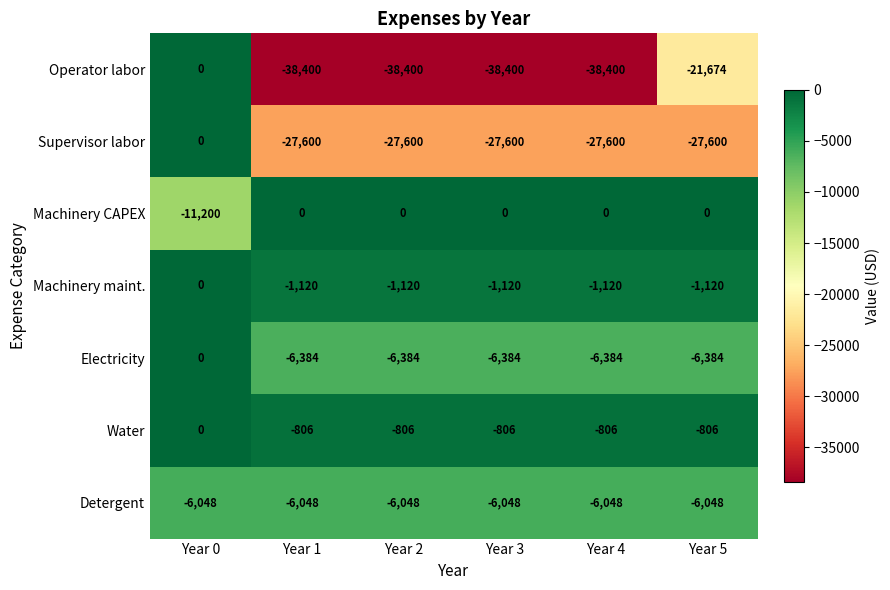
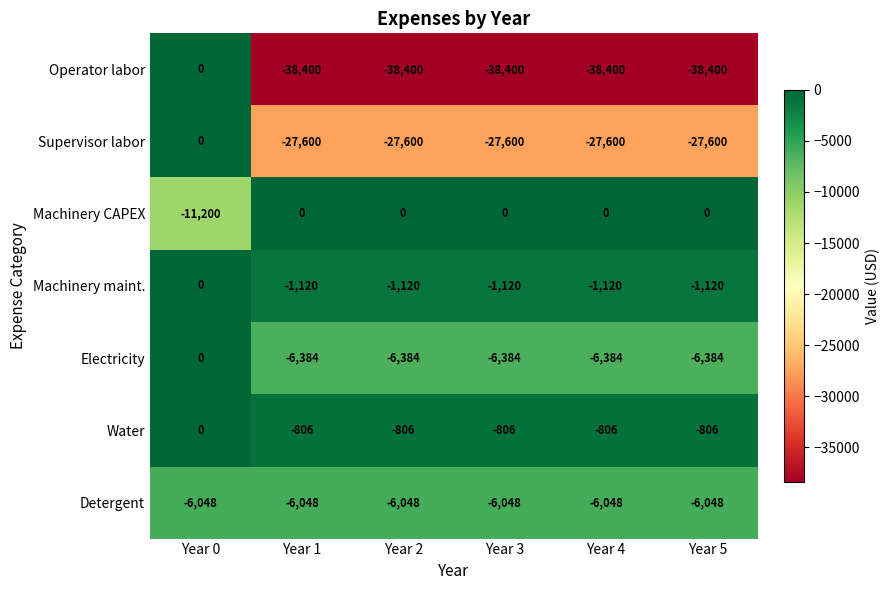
  {
    "Operator labor": {
      "Year 0": "0",
      "Year 1": "-38,400",
      "Year 2": "-38,400",
      "Year 3": "-38,400",
      "Year 4": "-38,400",
-     "Year 5": "-21,674"
+     "Year 5": "-38,400"
    },
    "Supervisor labor": {
      "Year 0": "0",
      "Year 1": "-27,600",
      "Year 2": "-27,600",
      "Year 3": "-27,600",
      "Year 4": "-27,600",
      "Year 5": "-27,600"
    },
    "Machinery CAPEX": {
      "Year 0": "-11,200",
      "Year 1": "0",
      "Year 2": "0",
      "Year 3": "0",
      "Year 4": "0",
      "Year 5": "0"
    },
    "Machinery maint.": {
      "Year 0": "0",
      "Year 1": "-1,120",
      "Year 2": "-1,120",
      "Year 3": "-1,120",
      "Year 4": "-1,120",
      "Year 5": "-1,120"
    },
    "Electricity": {
      "Year 0": "0",
      "Year 1": "-6,384",
      "Year 2": "-6,384",
      "Year 3": "-6,384",
      "Year 4": "-6,384",
      "Year 5": "-6,384"
    },
    "Water": {
      "Year 0": "0",
      "Year 1": "-806",
      "Year 2": "-806",
      "Year 3": "-806",
      "Year 4": "-806",
      "Year 5": "-806"
    },
    "Detergent": {
      "Year 0": "-6,048",
      "Year 1": "-6,048",
      "Year 2": "-6,048",
      "Year 3": "-6,048",
      "Year 4": "-6,048",
      "Year 5": "-6,048"
    }
  }
